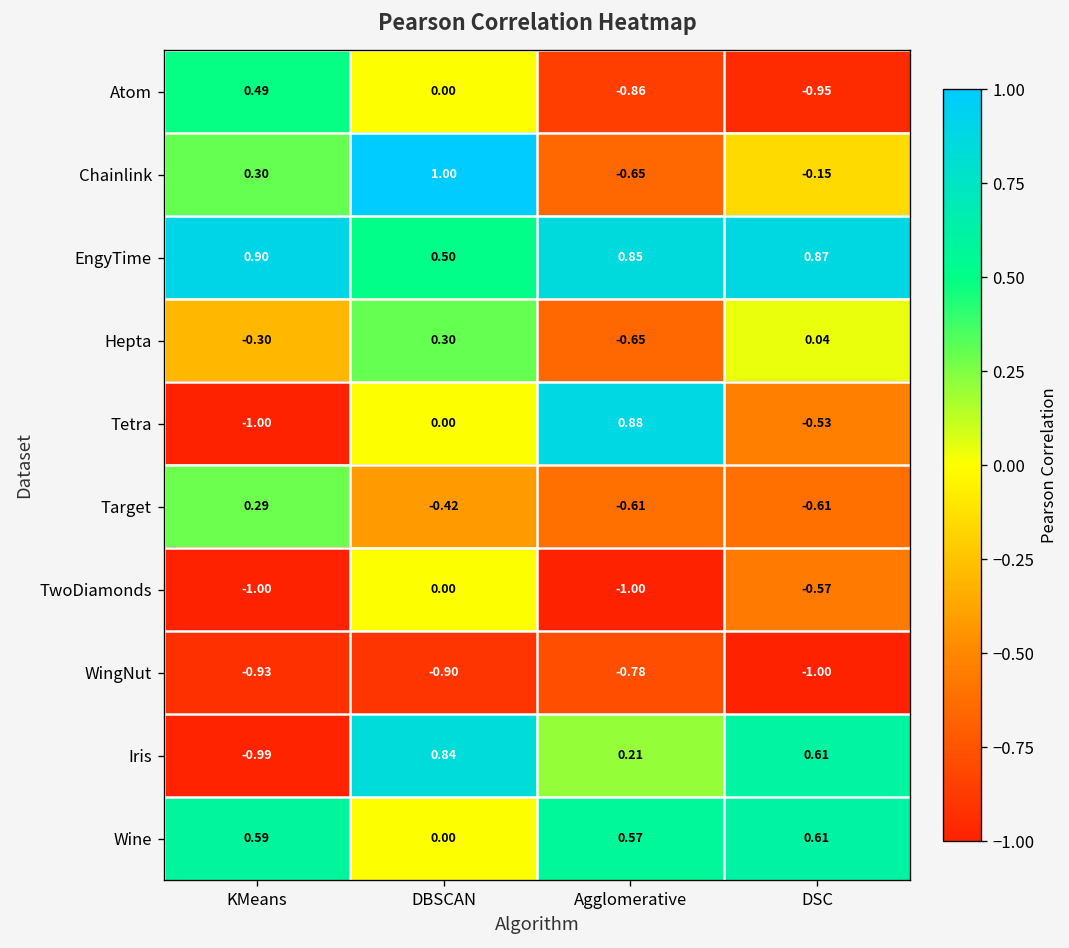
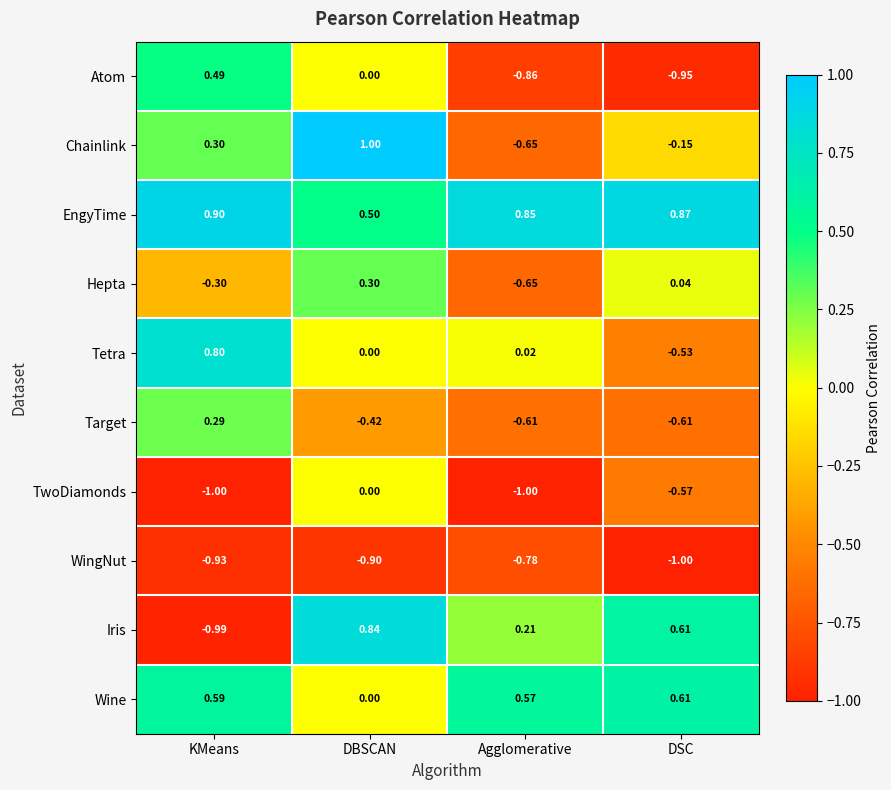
  {
    "Atom": {
      "KMeans": 0.49,
      "DBSCAN": 0.00,
      "Agglomerative": -0.86,
      "DSC": -0.95
    },
    "Chainlink": {
      "KMeans": 0.30,
      "DBSCAN": 1.00,
      "Agglomerative": -0.65,
      "DSC": -0.15
    },
    "EngyTime": {
      "KMeans": 0.90,
      "DBSCAN": 0.50,
      "Agglomerative": 0.85,
      "DSC": 0.87
    },
    "Hepta": {
      "KMeans": -0.30,
      "DBSCAN": 0.30,
      "Agglomerative": -0.65,
      "DSC": 0.04
    },
    "Tetra": {
-     "KMeans": -1.00,
+     "KMeans": 0.80,
      "DBSCAN": 0.00,
-     "Agglomerative": 0.88,
+     "Agglomerative": 0.02,
      "DSC": -0.53
    },
    "Target": {
      "KMeans": 0.29,
      "DBSCAN": -0.42,
      "Agglomerative": -0.61,
      "DSC": -0.61
    },
    "TwoDiamonds": {
      "KMeans": -1.00,
      "DBSCAN": 0.00,
      "Agglomerative": -1.00,
      "DSC": -0.57
    },
    "WingNut": {
      "KMeans": -0.93,
      "DBSCAN": -0.90,
      "Agglomerative": -0.78,
      "DSC": -1.00
    },
    "Iris": {
      "KMeans": -0.99,
      "DBSCAN": 0.84,
      "Agglomerative": 0.21,
      "DSC": 0.61
    },
    "Wine": {
      "KMeans": 0.59,
      "DBSCAN": 0.00,
      "Agglomerative": 0.57,
      "DSC": 0.61
    }
  }
